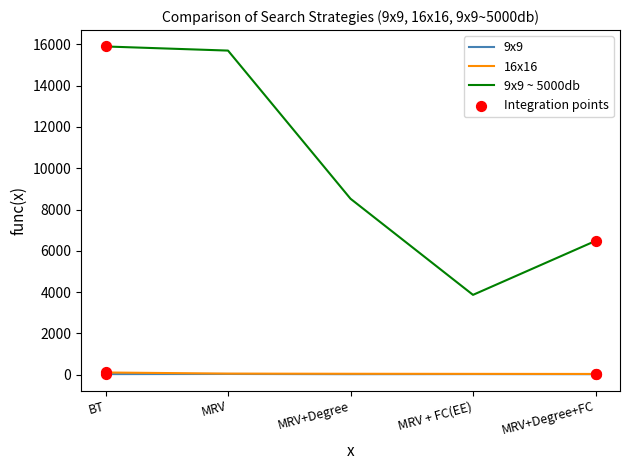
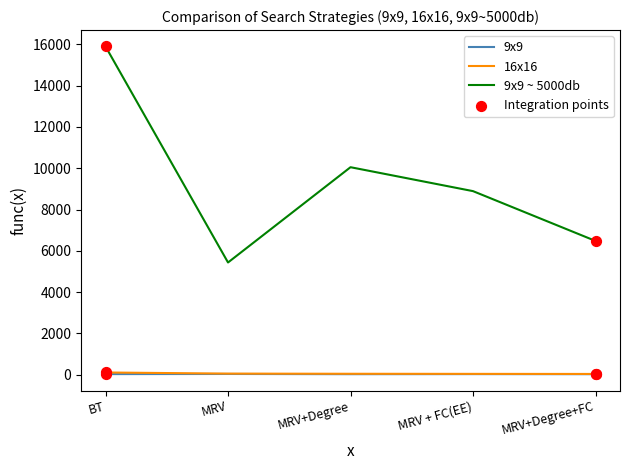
  {
    "9x9 ~ 5000db": {
-     "MRV": 15700,
-     "MRV+Degree": 8500,
-     "MRV + FC(EE)": 3900
+     "MRV": 5400,
+     "MRV+Degree": 10000,
+     "MRV + FC(EE)": 8900
    }
  }
